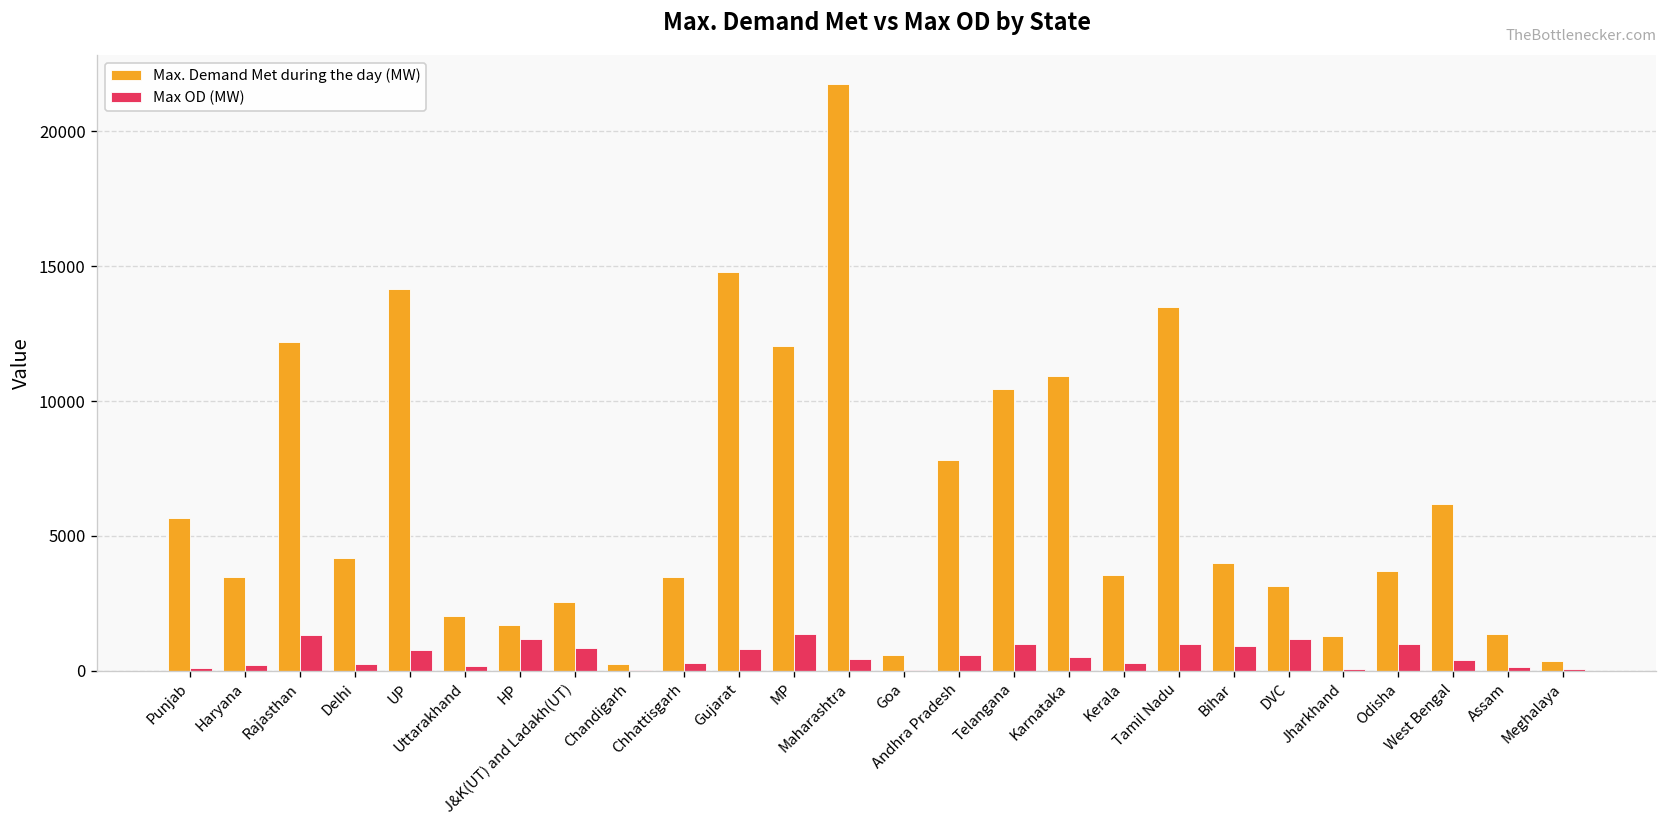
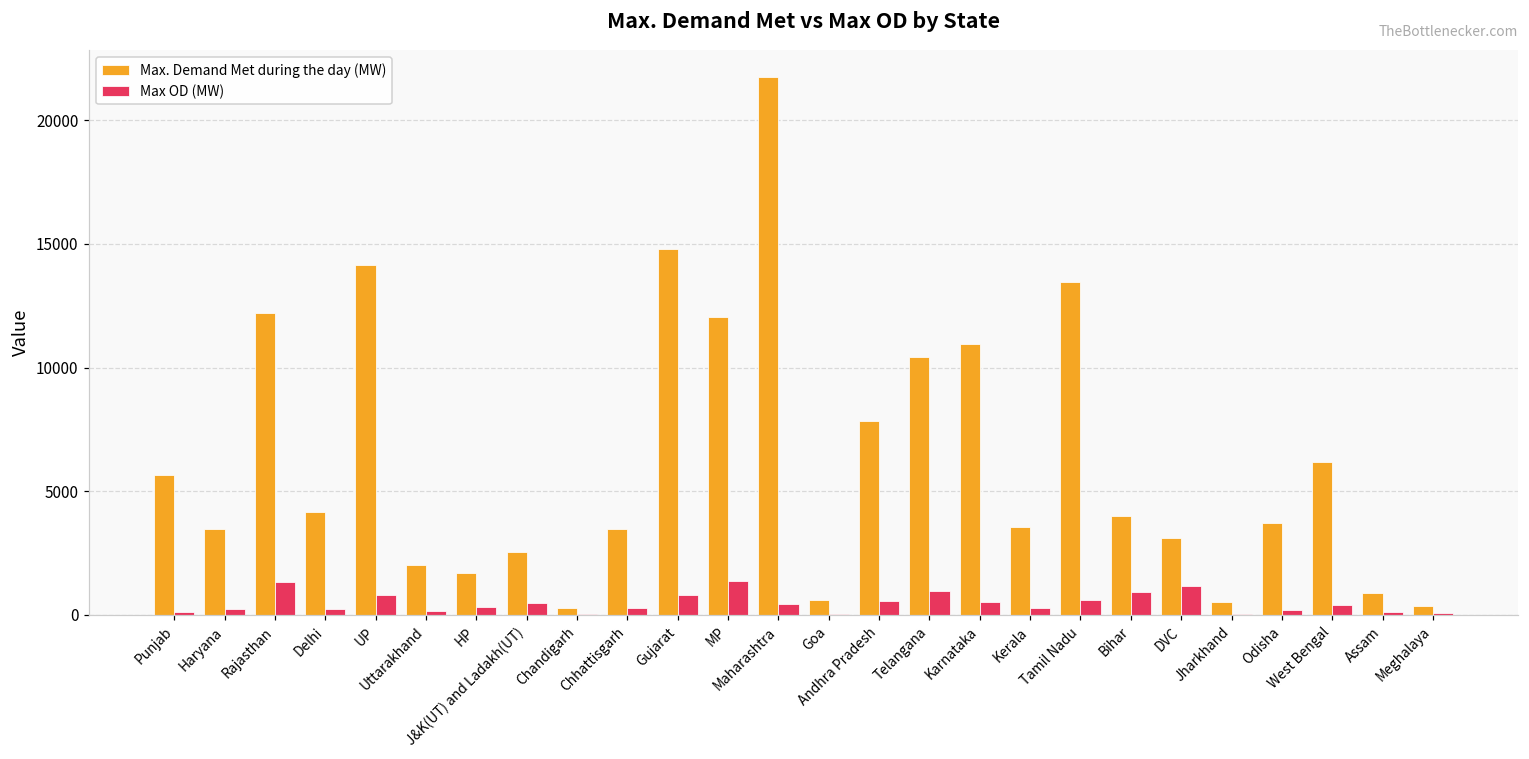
  {
    "Max. Demand Met during the day (MW)": {
      "Punjab": 5700,
      "Haryana": 3500,
      "Rajasthan": 12200,
      "Delhi": 4200,
      "UP": 14100,
      "Uttarakhand": 2000,
      "HP": 1700,
      "J&K(UT) and Ladakh(UT)": 2600,
      "Chandigarh": 300,
      "Chhattisgarh": 3500,
      "Gujarat": 14800,
      "MP": 12100,
      "Maharashtra": 21700,
      "Goa": 600,
      "Andhra Pradesh": 7800,
      "Telangana": 10400,
      "Karnataka": 10900,
      "Kerala": 3500,
      "Tamil Nadu": 13500,
      "Bihar": 4000,
      "DVC": 3100,
-     "Jharkhand": 1300,
+     "Jharkhand": 500,
      "Odisha": 3700,
      "West Bengal": 6200,
-     "Assam": 1400,
+     "Assam": 900,
      "Meghalaya": 300
    },
    "Max OD (MW)": {
      "Punjab": 100,
      "Haryana": 200,
      "Rajasthan": 1300,
      "Delhi": 200,
      "UP": 800,
      "Uttarakhand": 200,
-     "HP": 1200,
-     "J&K(UT) and Ladakh(UT)": 800,
+     "HP": 300,
+     "J&K(UT) and Ladakh(UT)": 500,
      "Chhattisgarh": 300,
      "Gujarat": 800,
      "MP": 1400,
      "Maharashtra": 400,
      "Andhra Pradesh": 600,
      "Telangana": 1000,
      "Karnataka": 500,
      "Kerala": 300,
-     "Tamil Nadu": 1000,
+     "Tamil Nadu": 600,
      "Bihar": 900,
      "DVC": 1200,
-     "Odisha": 1000,
+     "Odisha": 200,
      "West Bengal": 400,
      "Assam": 100
    }
  }
